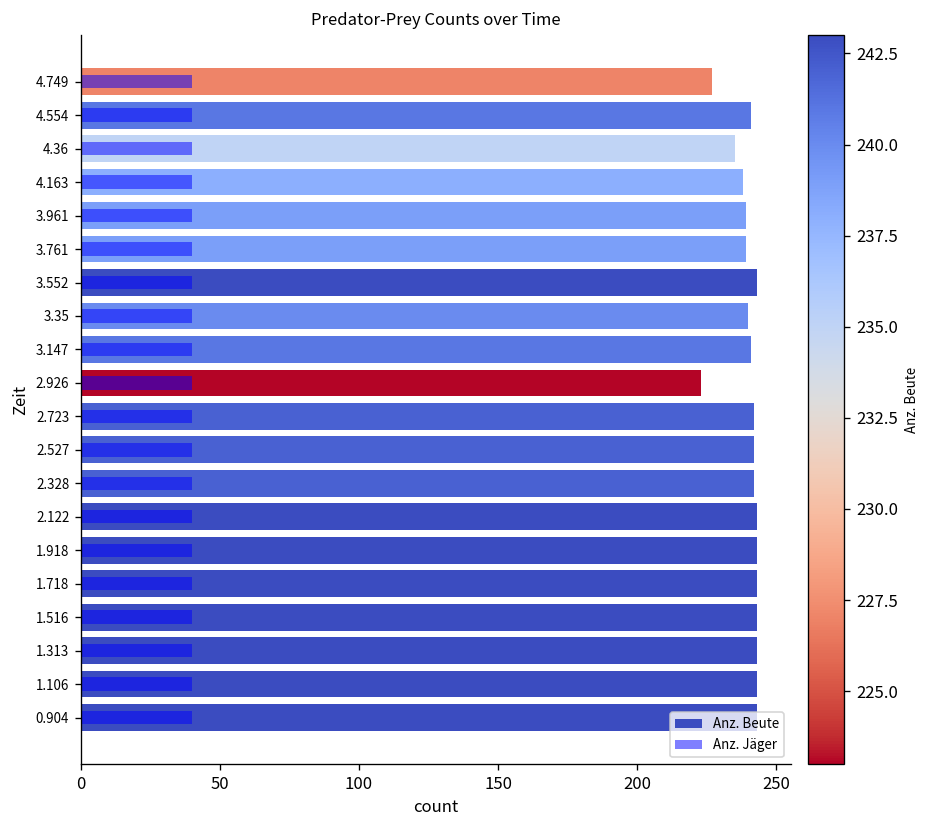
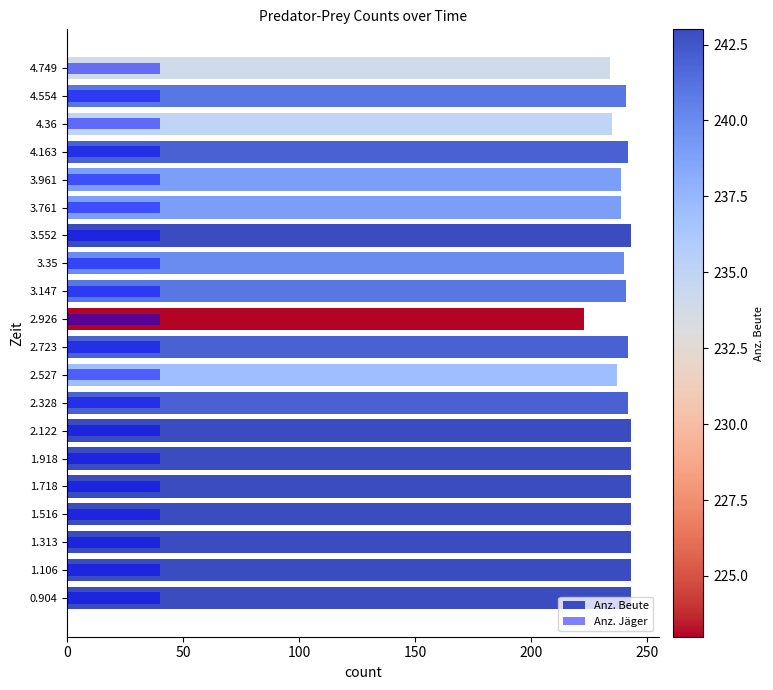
  {
    "Anz. Beute": {
-     "4.749": 227,
+     "4.749": 234,
      "4.554": 241,
      "4.36": 235,
-     "4.163": 238,
+     "4.163": 242,
      "3.961": 239,
      "3.761": 239,
      "3.552": 243,
      "3.35": 240,
      "3.147": 241,
      "2.926": 223,
      "2.723": 242,
-     "2.527": 242,
+     "2.527": 237,
      "2.328": 242,
      "2.122": 243,
      "1.918": 243,
      "1.718": 243,
      "1.516": 243,
      "1.313": 243,
      "1.106": 243
    }
  }
